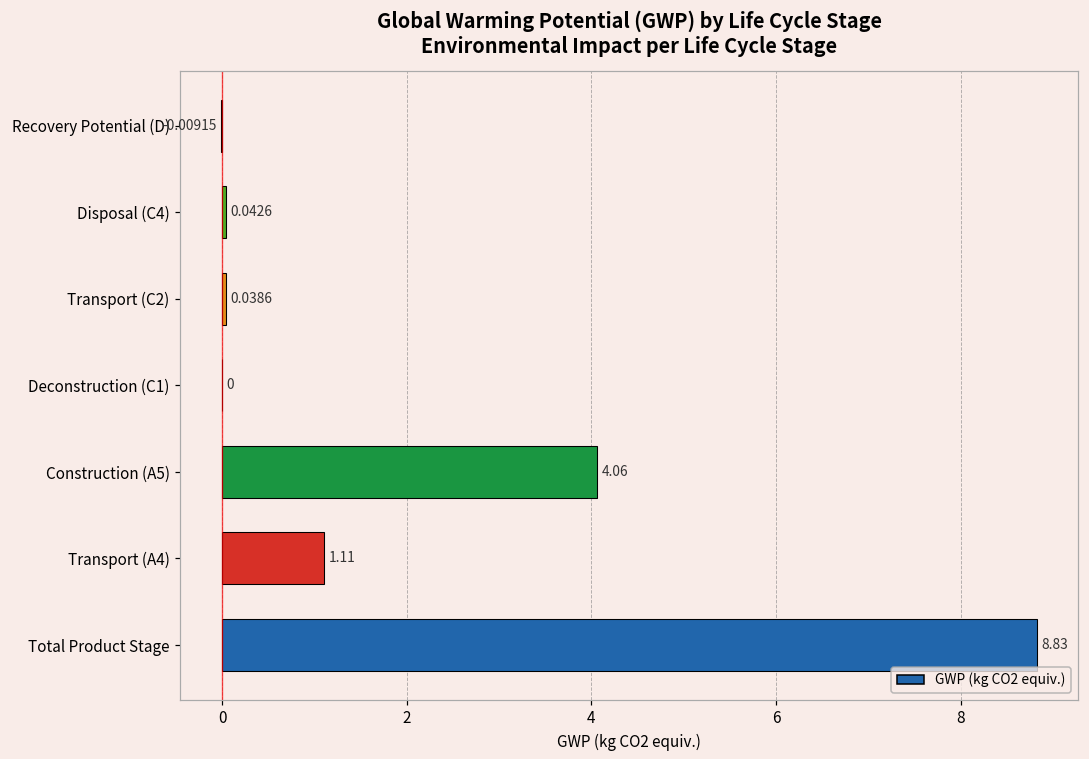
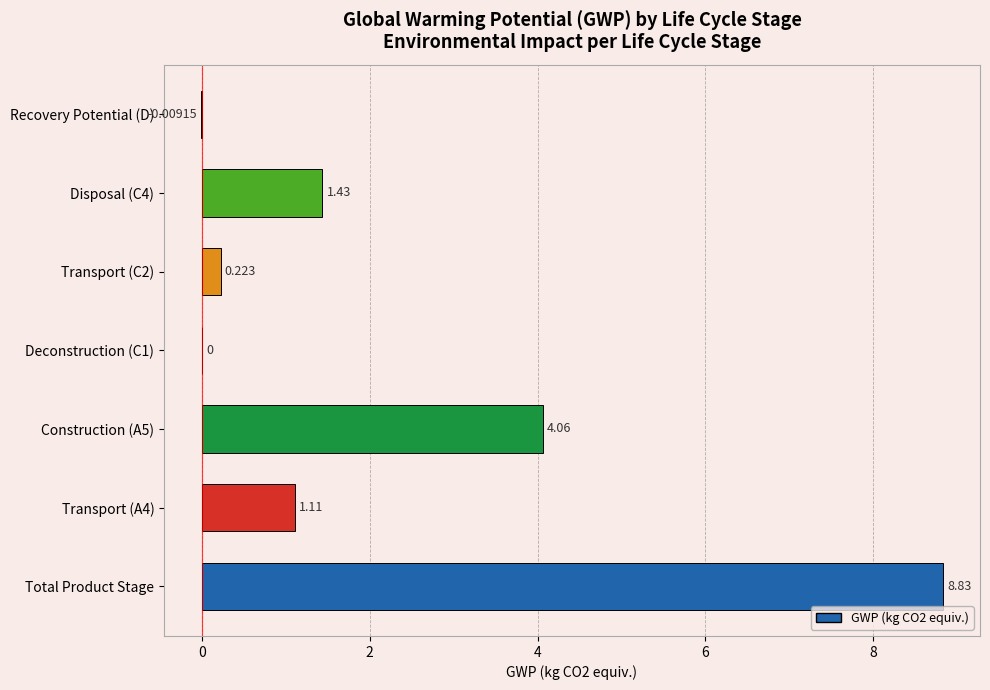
  {
    "Recovery Potential (D)": -0.00915,
-   "Disposal (C4)": 0.0426,
-   "Transport (C2)": 0.0386,
+   "Disposal (C4)": 1.43,
+   "Transport (C2)": 0.223,
    "Deconstruction (C1)": 0,
    "Construction (A5)": 4.06,
    "Transport (A4)": 1.11,
    "Total Product Stage": 8.83
  }
